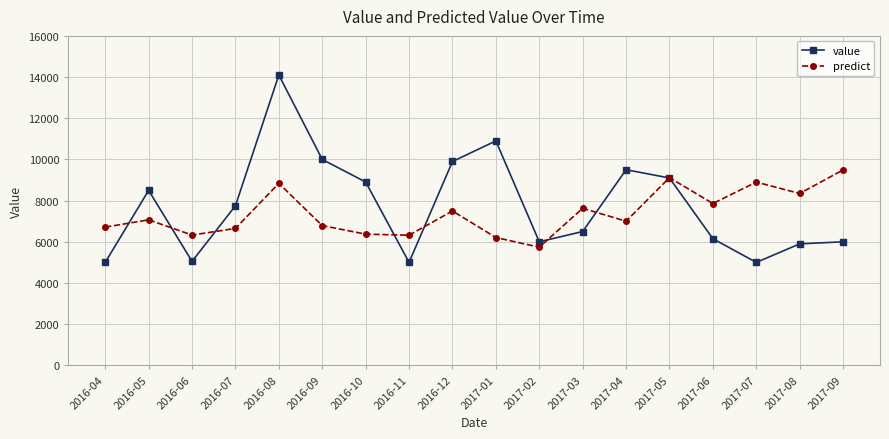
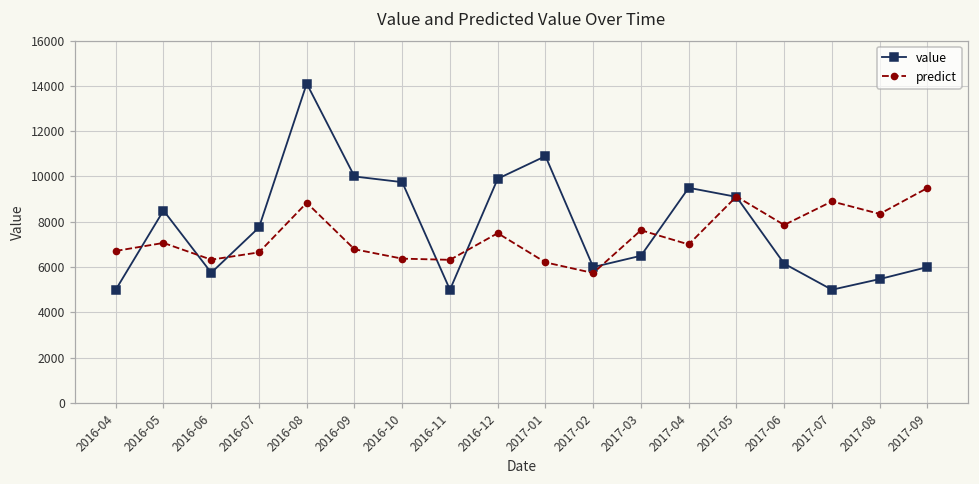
  {
    "value": {
      "2016-04": 5000,
      "2016-05": 8500,
-     "2016-06": 5100,
+     "2016-06": 5800,
      "2016-07": 7800,
      "2016-08": 14100,
      "2016-09": 10000,
-     "2016-10": 8900,
+     "2016-10": 9800,
      "2016-11": 5000,
      "2016-12": 9900,
      "2017-01": 10900,
      "2017-02": 6000,
      "2017-03": 6500,
      "2017-04": 9500,
      "2017-06": 6200,
      "2017-07": 5000,
-     "2017-08": 5900,
+     "2017-08": 5500,
      "2017-09": 6000
    },
    "predict": {
      "2016-04": 6700,
      "2016-05": 7100,
      "2016-06": 6300,
      "2016-07": 6600,
      "2016-08": 8800,
      "2016-09": 6800,
      "2016-10": 6400,
      "2016-11": 6300,
      "2016-12": 7500,
      "2017-01": 6200,
      "2017-02": 5700,
      "2017-03": 7600,
      "2017-04": 7000,
      "2017-06": 7900,
      "2017-07": 8900,
      "2017-08": 8300,
      "2017-09": 9500
    }
  }
